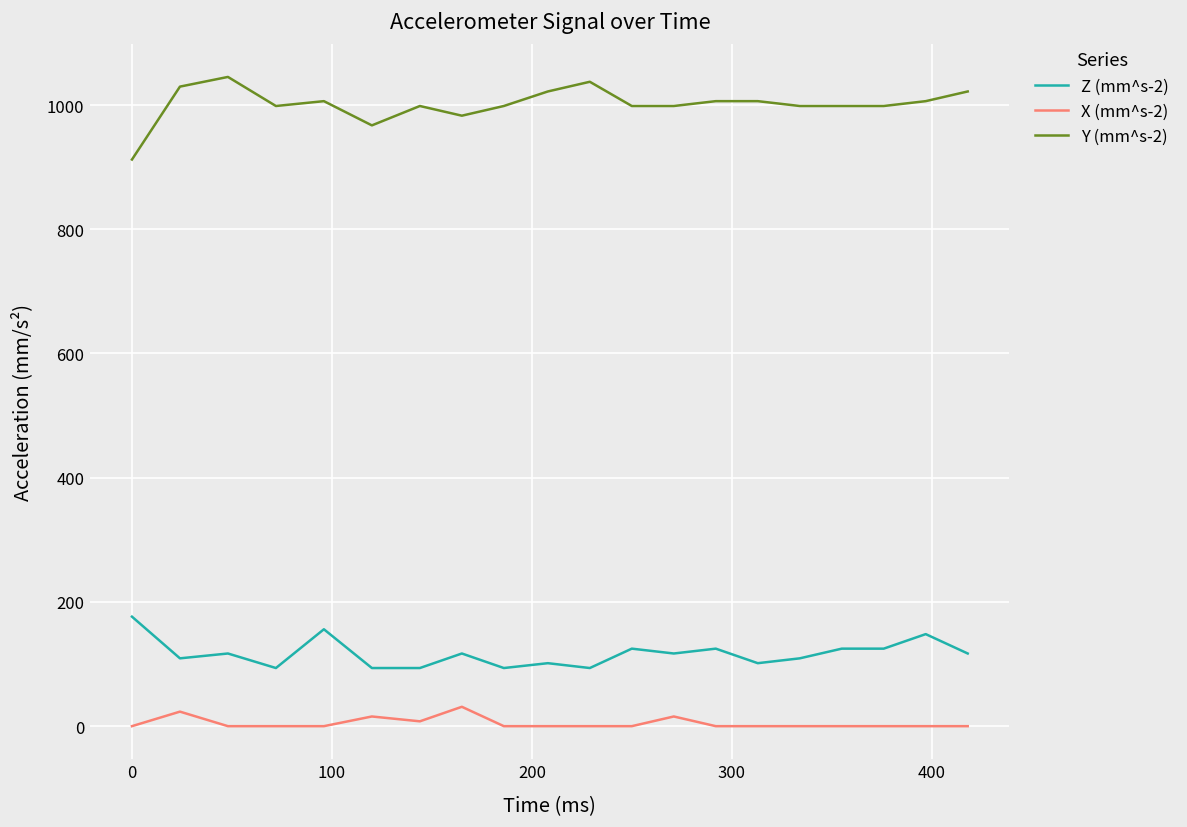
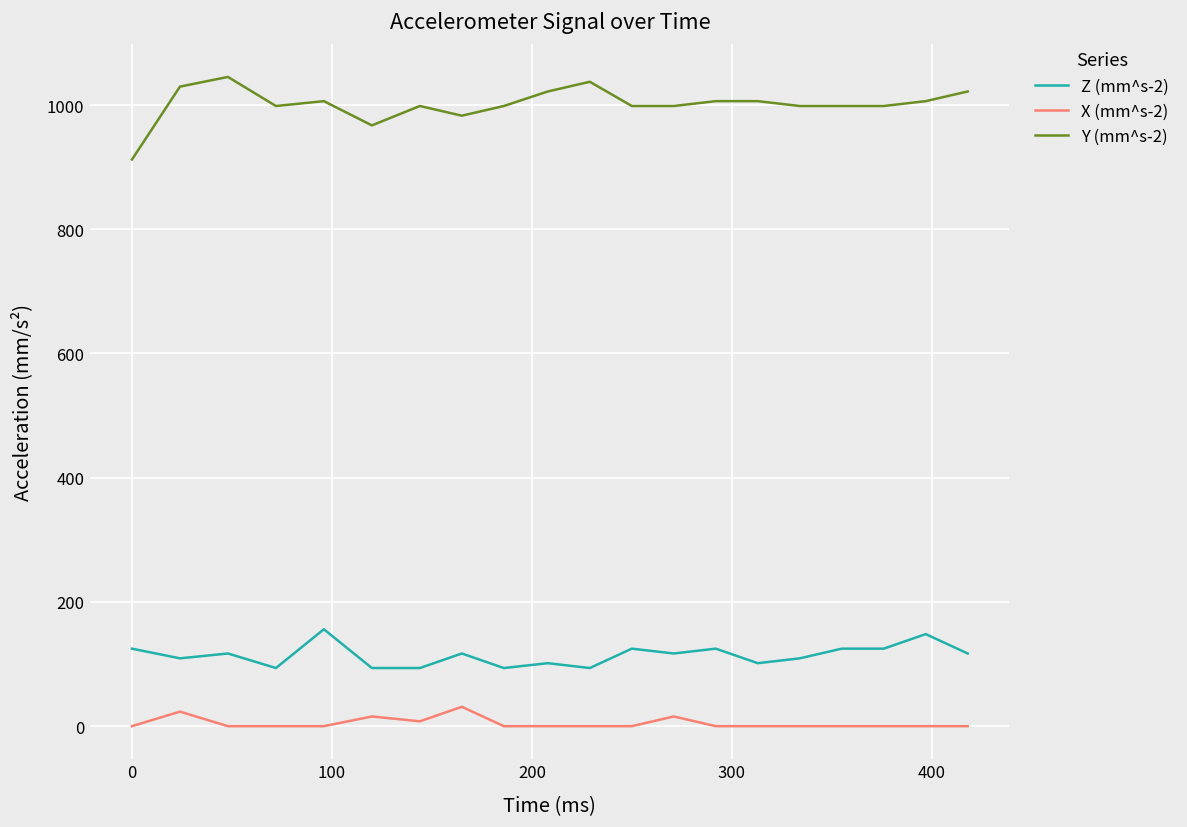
  {
    "Z (mm^s-2)": {
-     "0": 180
+     "0": 120
    },
    "X (mm^s-2)": {
      "0": 0
    },
    "Y (mm^s-2)": {
      "0": 910
    }
  }
